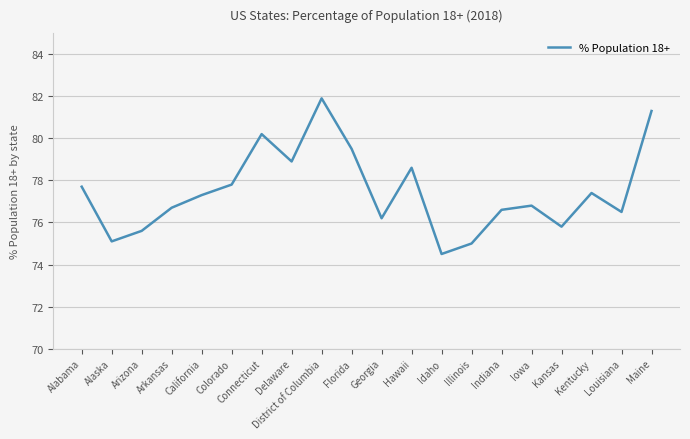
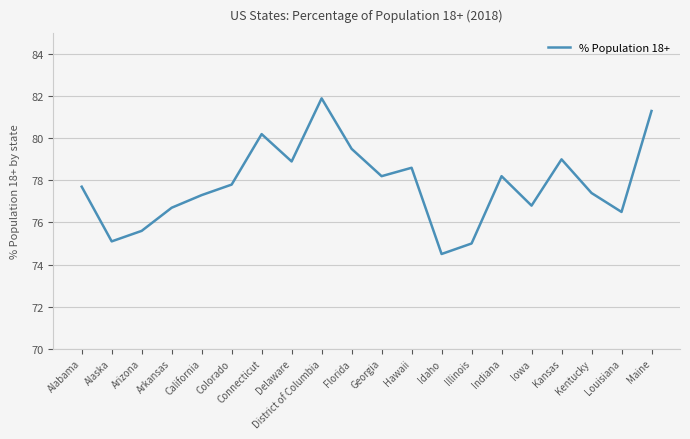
  {
    "Alabama": 77.7,
    "Alaska": 75.1,
    "Arizona": 75.6,
    "Arkansas": 76.7,
    "California": 77.3,
    "Colorado": 77.8,
    "Connecticut": 80.2,
    "Delaware": 78.9,
    "District of Columbia": 81.9,
    "Florida": 79.5,
-   "Georgia": 76.2,
+   "Georgia": 78.2,
    "Hawaii": 78.6,
    "Idaho": 74.5,
    "Illinois": 75.0,
-   "Indiana": 76.6,
+   "Indiana": 78.2,
    "Iowa": 76.8,
-   "Kansas": 75.8,
+   "Kansas": 79.0,
    "Kentucky": 77.4,
    "Louisiana": 76.5,
    "Maine": 81.3
  }
